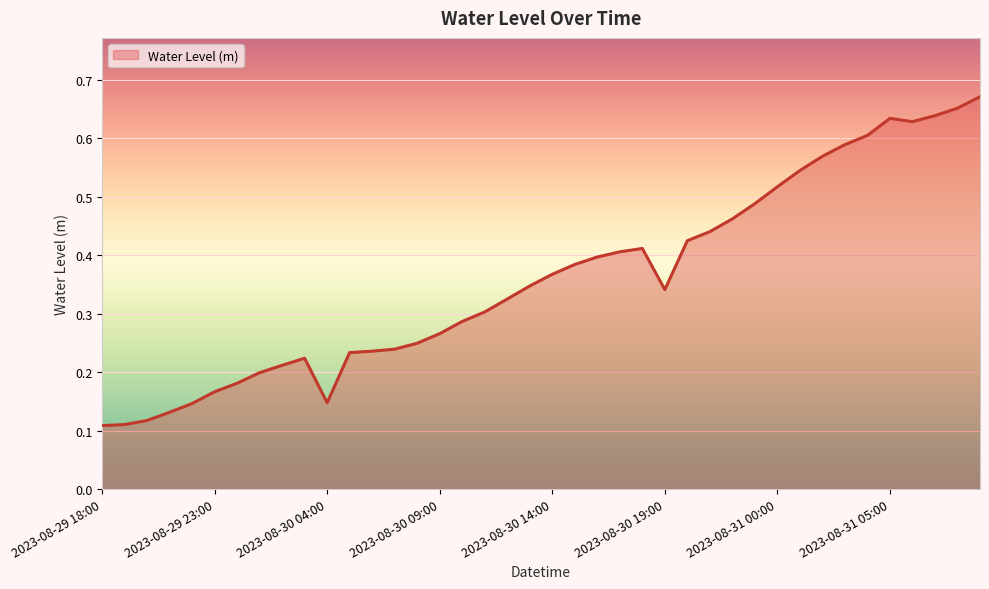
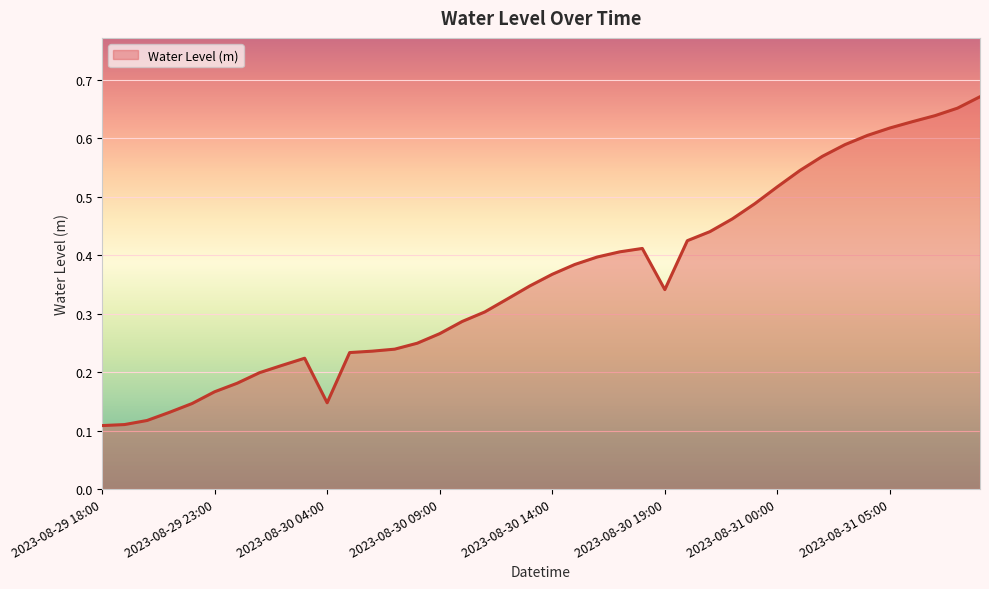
  {
    "2023-08-29 18:00": 0.11,
    "2023-08-29 23:00": 0.17,
    "2023-08-30 04:00": 0.15,
    "2023-08-30 09:00": 0.27,
    "2023-08-30 14:00": 0.37,
    "2023-08-30 19:00": 0.34,
    "2023-08-31 00:00": 0.52,
-   "2023-08-31 05:00": 0.63
+   "2023-08-31 05:00": 0.62
  }
